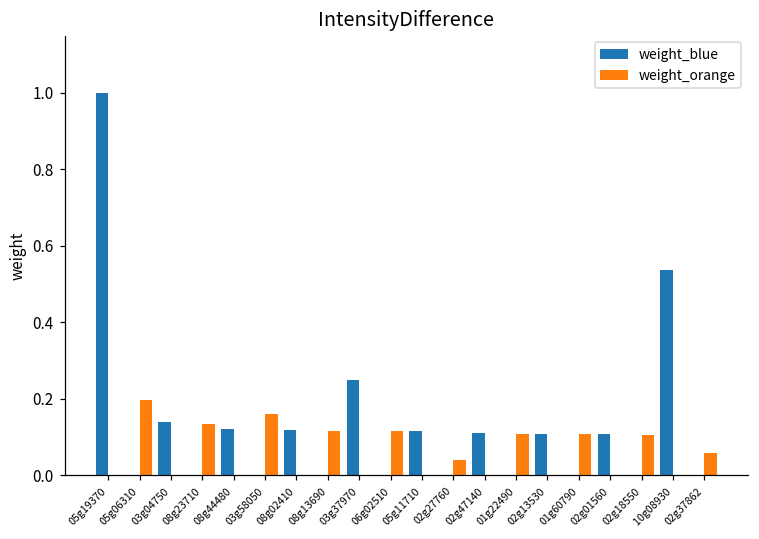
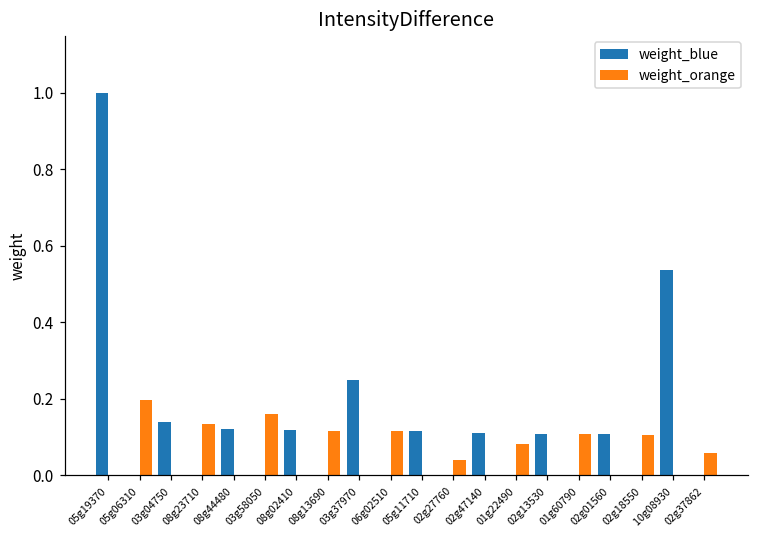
  {
    "weight_blue": {
      "05g19370": 1.00,
      "05g06310": 0.00,
      "03g04750": 0.14,
      "08g23710": 0.00,
      "08g44480": 0.12,
      "03g58050": 0.00,
      "08g02410": 0.12,
      "08g13690": 0.00,
      "03g37970": 0.25,
      "06g02510": 0.00,
      "05g11710": 0.11,
      "02g27760": 0.00,
      "02g47140": 0.11,
      "01g22490": 0.00,
      "02g13530": 0.11,
      "01g60790": 0.00,
      "02g01560": 0.11,
      "02g18550": 0.00,
      "10g08930": 0.54,
      "02g37862": 0.00
    },
    "weight_orange": {
      "05g19370": 0.00,
      "05g06310": 0.20,
      "03g04750": 0.00,
      "08g23710": 0.14,
      "08g44480": 0.00,
      "03g58050": 0.16,
      "08g02410": 0.00,
      "08g13690": 0.12,
      "03g37970": 0.00,
      "06g02510": 0.12,
      "05g11710": 0.00,
      "02g27760": 0.04,
      "02g47140": 0.00,
-     "01g22490": 0.11,
+     "01g22490": 0.08,
      "02g13530": 0.00,
      "01g60790": 0.11,
      "02g01560": 0.00,
      "02g18550": 0.11,
      "10g08930": 0.00,
      "02g37862": 0.06
    }
  }
